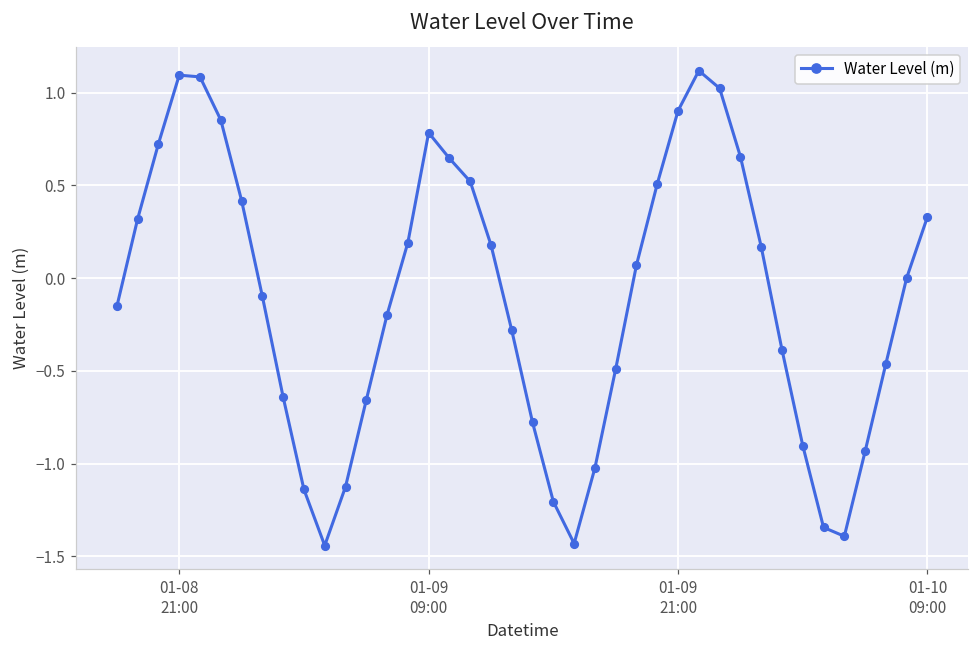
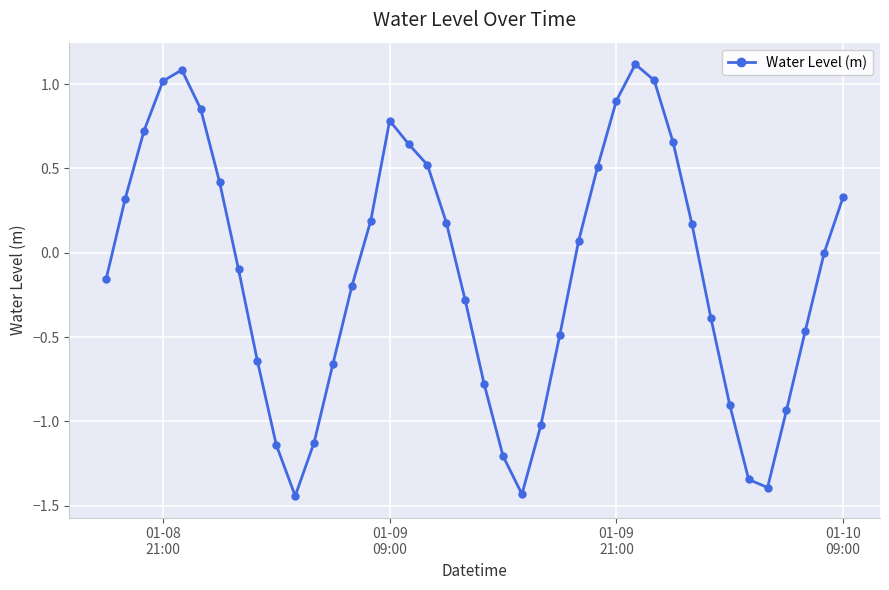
  {
-   "01-08 21:00": 1.09,
+   "01-08 21:00": 1.02,
    "01-09 09:00": 0.78,
    "01-09 21:00": 0.90,
    "01-10 09:00": 0.33
  }
